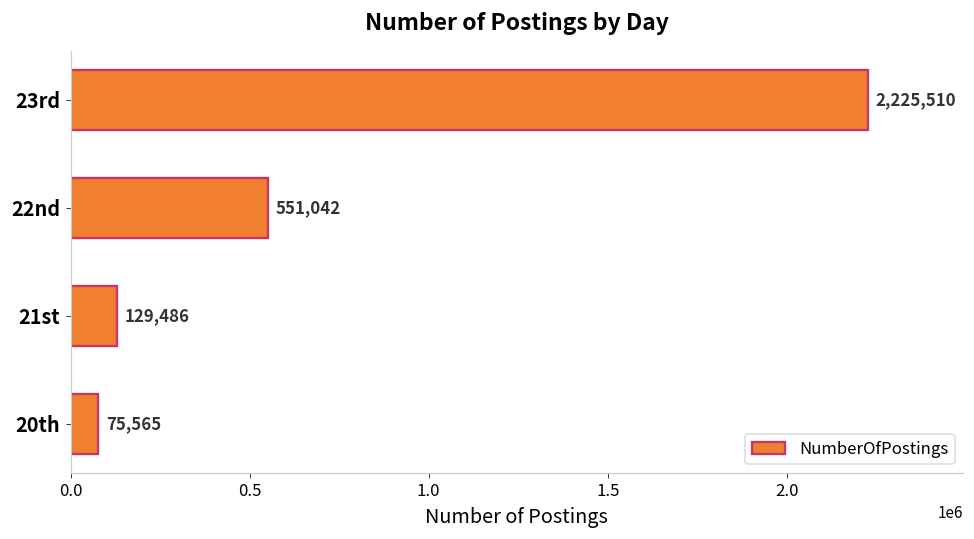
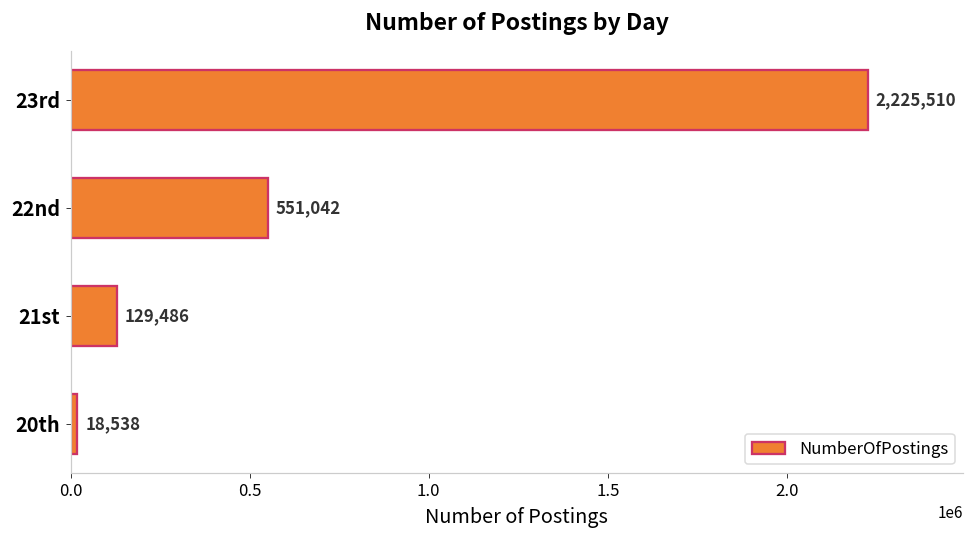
  {
    "23rd": "2,225,510",
    "22nd": "551,042",
    "21st": "129,486",
-   "20th": "75,565"
+   "20th": "18,538"
  }
